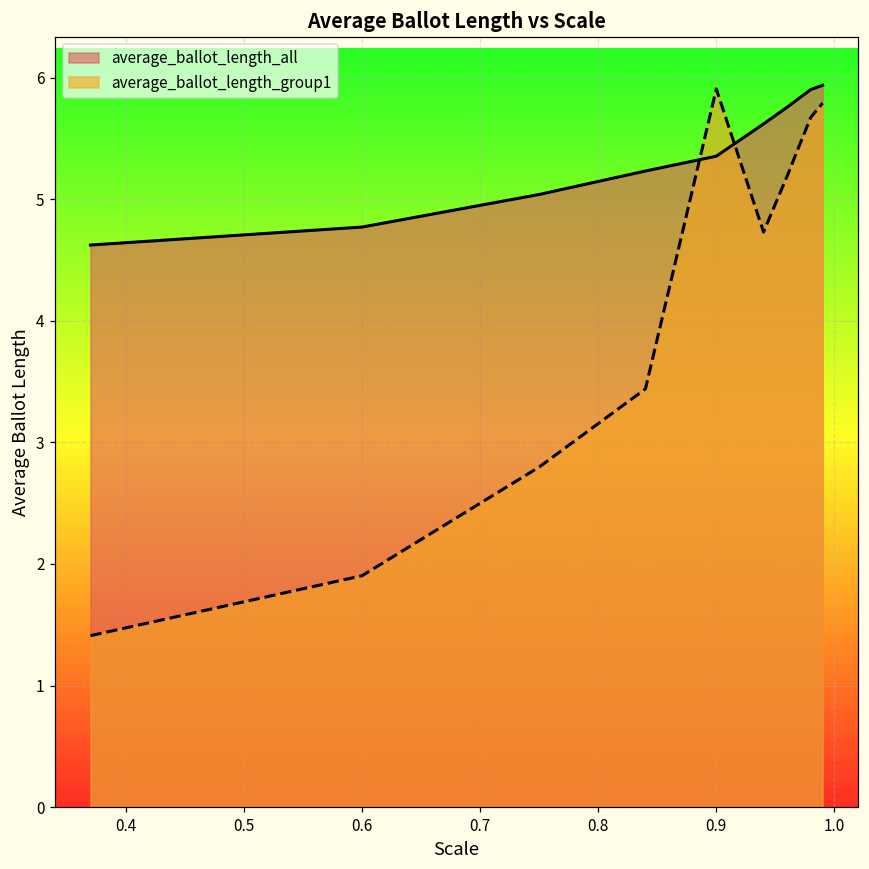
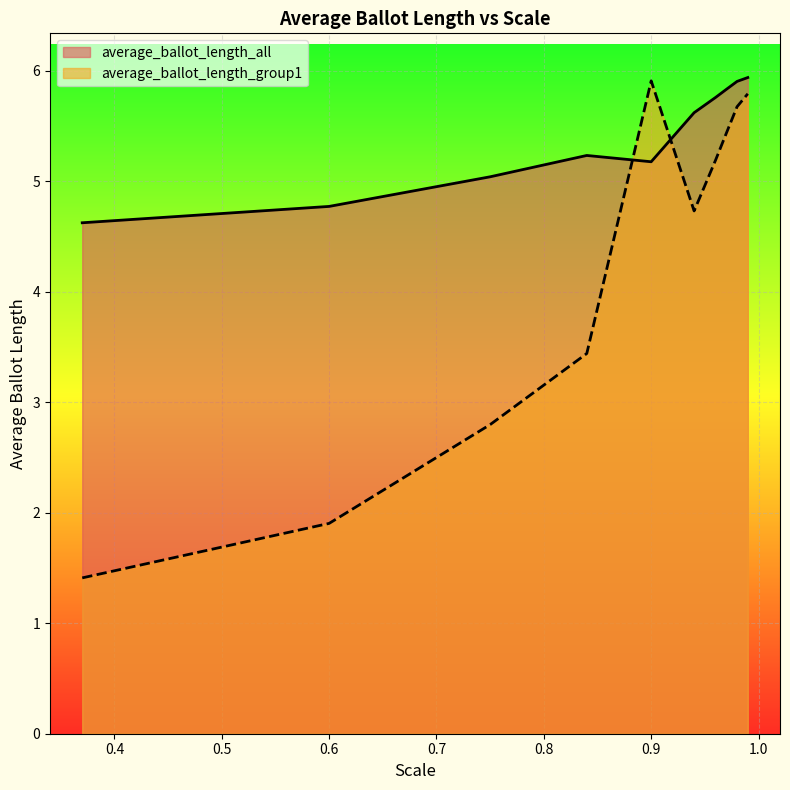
  {
    "average_ballot_length_all": {
      "0.6": 4.77,
-     "0.9": 5.35
+     "0.9": 5.18
    },
    "average_ballot_length_group1": {
      "0.6": 1.90,
      "0.9": 5.91
    }
  }
